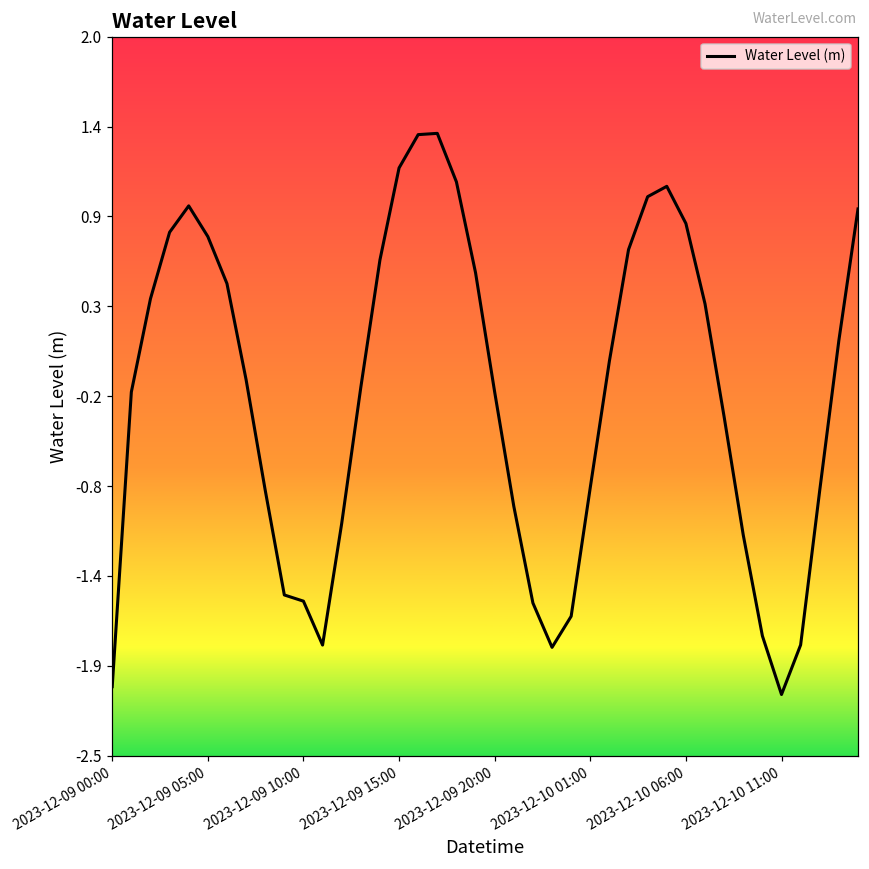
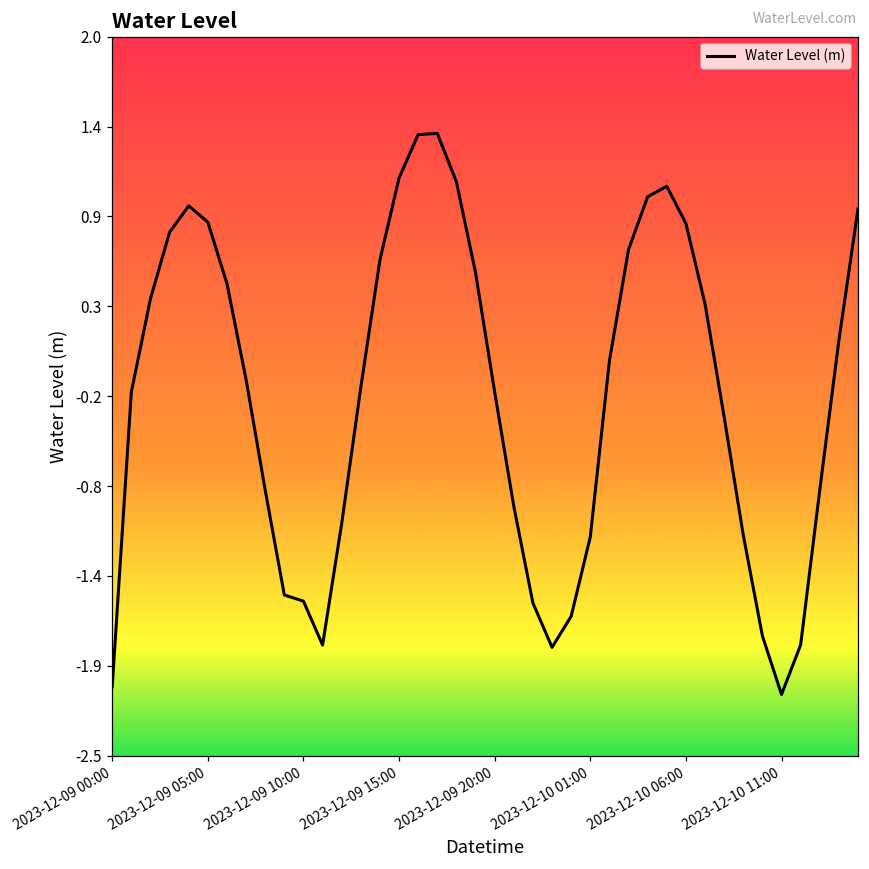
  {
    "2023-12-09 00:00": -2.07,
-   "2023-12-09 05:00": 0.75,
+   "2023-12-09 05:00": 0.84,
    "2023-12-09 10:00": -1.53,
-   "2023-12-09 15:00": 1.18,
+   "2023-12-09 15:00": 1.12,
    "2023-12-09 20:00": -0.22,
-   "2023-12-10 01:00": -0.82,
+   "2023-12-10 01:00": -1.13,
    "2023-12-10 06:00": 0.83,
    "2023-12-10 11:00": -2.12
  }
